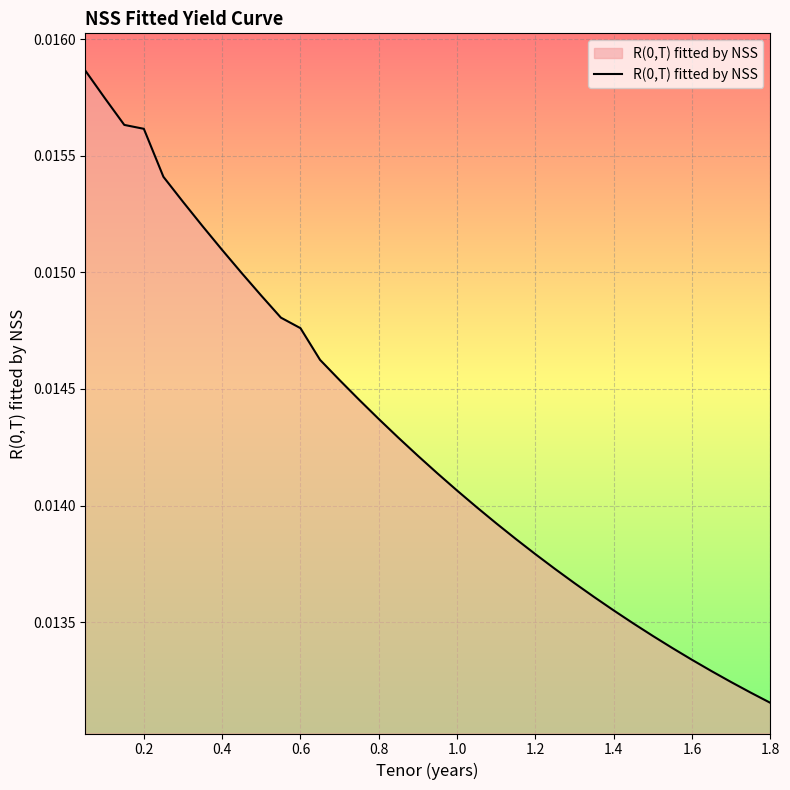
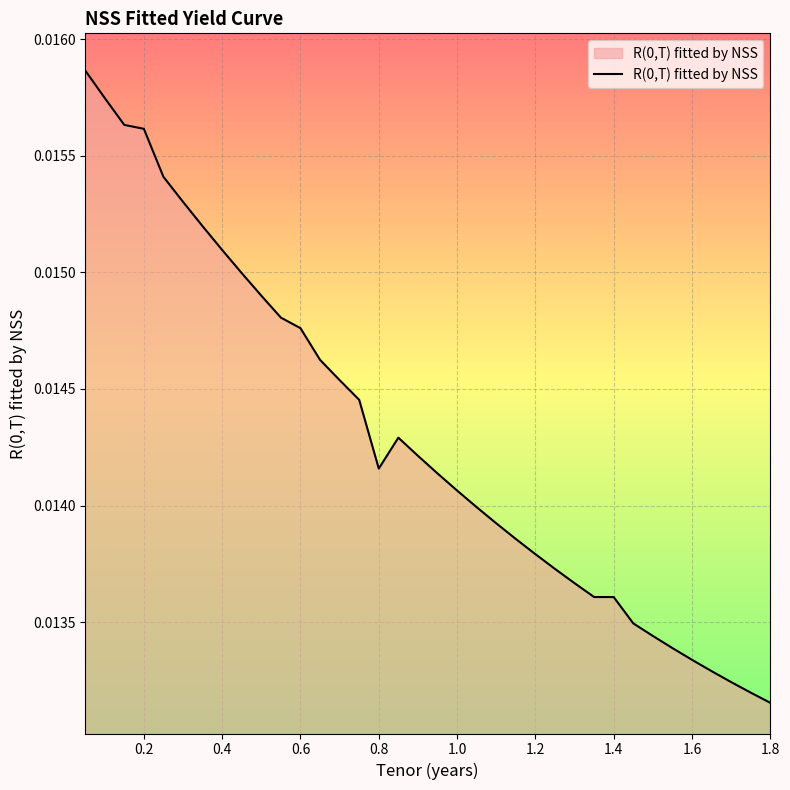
  {
    "0.2": 0.01562,
    "0.4": 0.01510,
    "0.6": 0.01476,
-   "0.8": 0.01437,
+   "0.8": 0.01416,
    "1.0": 0.01406,
    "1.2": 0.01379,
-   "1.4": 0.01355,
+   "1.4": 0.01361,
    "1.6": 0.01334,
    "1.8": 0.01315
  }
